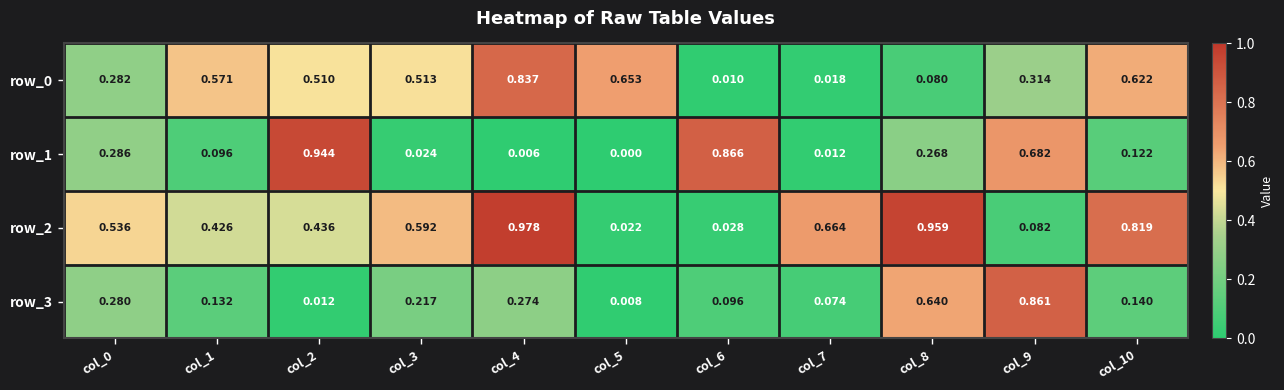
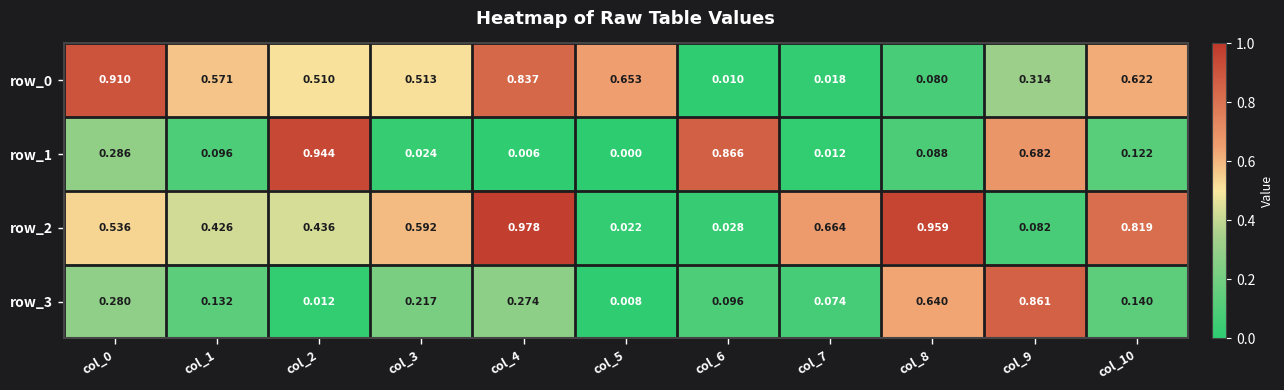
  {
    "row_0": {
-     "col_0": 0.282,
+     "col_0": 0.910,
      "col_1": 0.571,
      "col_2": 0.510,
      "col_3": 0.513,
      "col_4": 0.837,
      "col_5": 0.653,
      "col_6": 0.010,
      "col_7": 0.018,
      "col_8": 0.080,
      "col_9": 0.314,
      "col_10": 0.622
    },
    "row_1": {
      "col_0": 0.286,
      "col_1": 0.096,
      "col_2": 0.944,
      "col_3": 0.024,
      "col_4": 0.006,
      "col_5": 0.000,
      "col_6": 0.866,
      "col_7": 0.012,
-     "col_8": 0.268,
+     "col_8": 0.088,
      "col_9": 0.682,
      "col_10": 0.122
    },
    "row_2": {
      "col_0": 0.536,
      "col_1": 0.426,
      "col_2": 0.436,
      "col_3": 0.592,
      "col_4": 0.978,
      "col_5": 0.022,
      "col_6": 0.028,
      "col_7": 0.664,
      "col_8": 0.959,
      "col_9": 0.082,
      "col_10": 0.819
    },
    "row_3": {
      "col_0": 0.280,
      "col_1": 0.132,
      "col_2": 0.012,
      "col_3": 0.217,
      "col_4": 0.274,
      "col_5": 0.008,
      "col_6": 0.096,
      "col_7": 0.074,
      "col_8": 0.640,
      "col_9": 0.861,
      "col_10": 0.140
    }
  }
